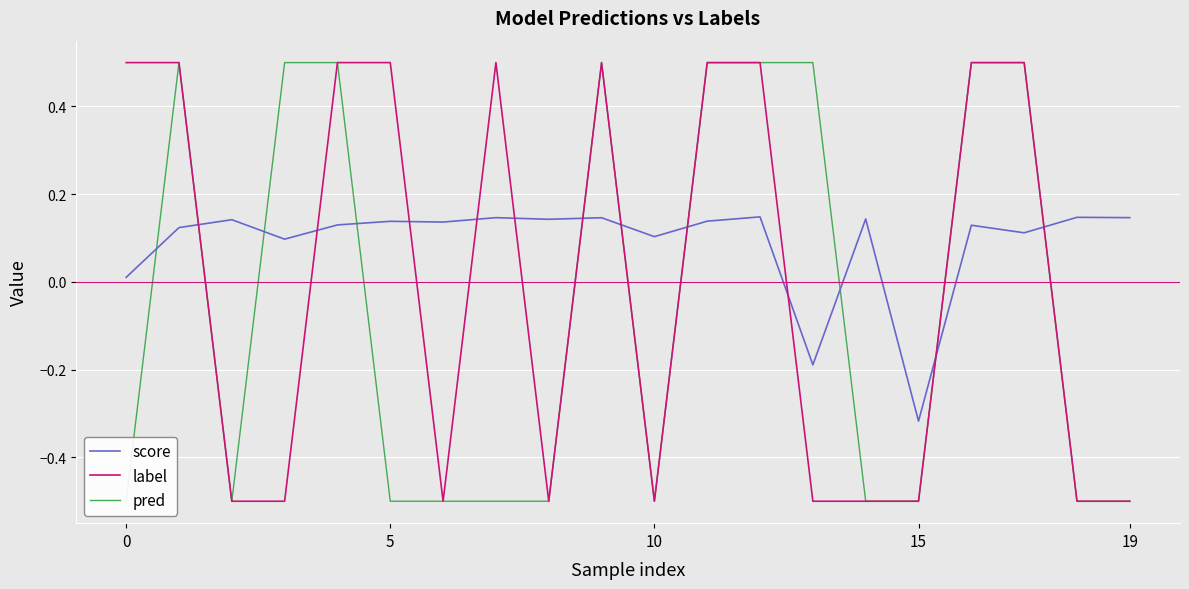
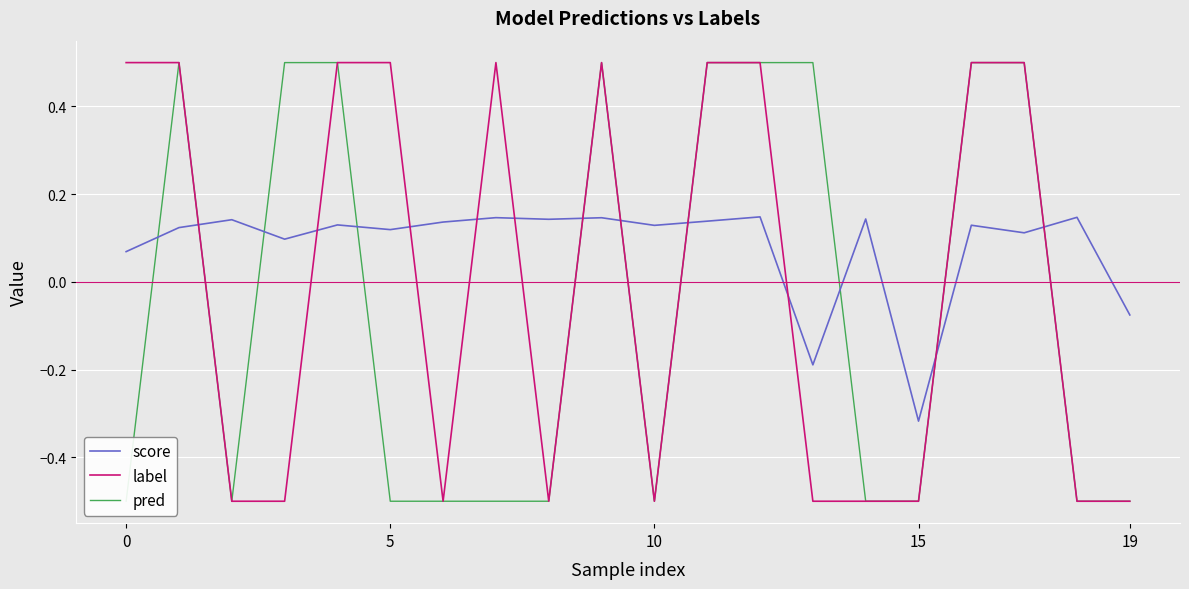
  {
    "score": {
-     "0": 0.01,
-     "5": 0.14,
-     "10": 0.10,
+     "0": 0.07,
+     "5": 0.12,
+     "10": 0.13,
      "15": -0.32,
-     "19": 0.15
+     "19": -0.08
    },
    "label": {
      "0": 0.50,
      "5": 0.50
    },
    "pred": {
      "5": -0.50
    }
  }
